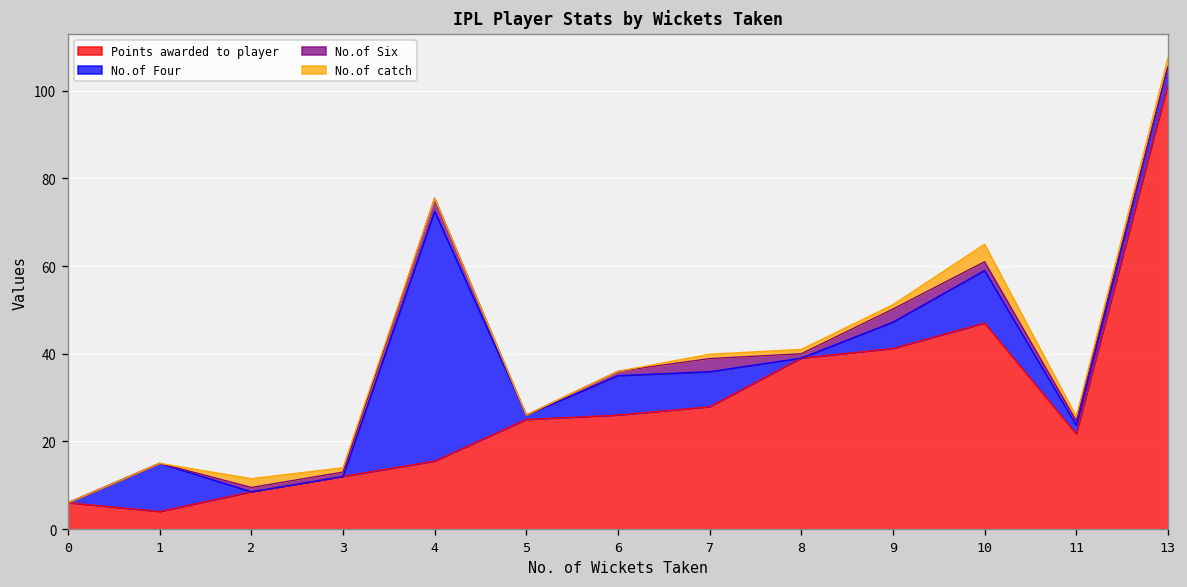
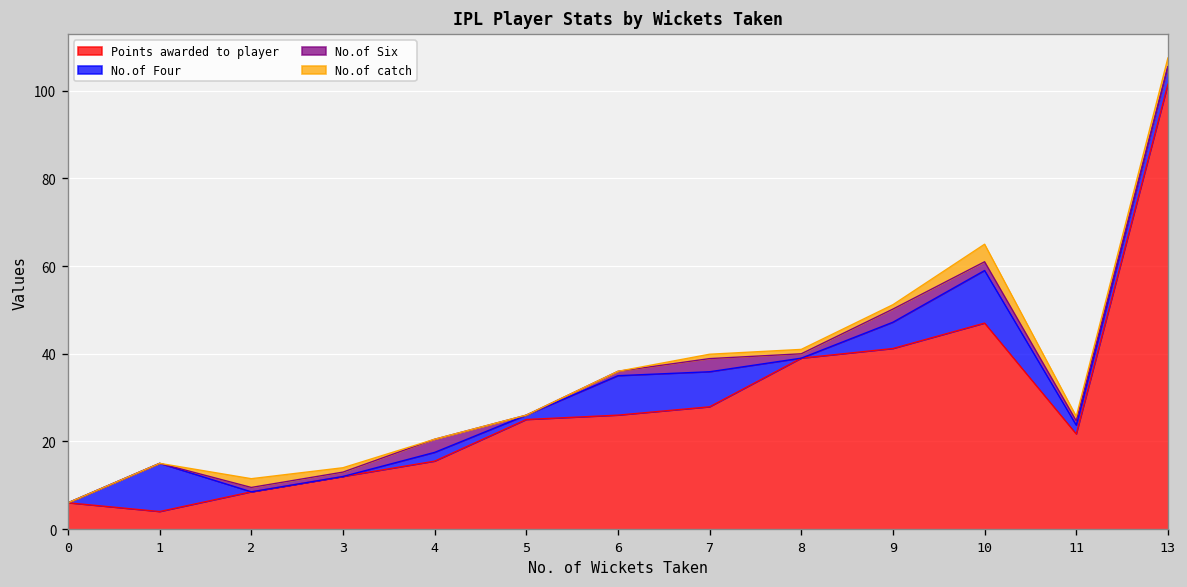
  {
    "Points awarded to player": {
      "1": 4,
      "4": 16,
      "5": 25,
      "6": 26,
      "7": 28,
      "9": 41,
      "10": 47,
      "11": 22,
      "13": 102
    },
    "No.of Four": {
-     "4": 57,
+     "4": 2,
      "6": 9,
      "7": 8,
      "9": 6,
      "10": 12,
      "11": 2
    },
    "No.of Six": {
      "2": 1,
      "3": 1,
      "7": 3,
      "8": 1,
      "9": 3,
      "10": 2,
      "11": 1
    },
    "No.of catch": {
      "2": 2,
      "3": 1,
      "7": 1,
      "8": 1,
      "9": 1,
      "10": 4,
      "11": 1,
      "13": 2
    }
  }
